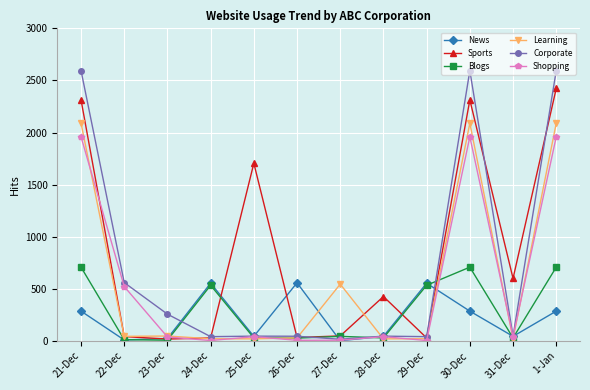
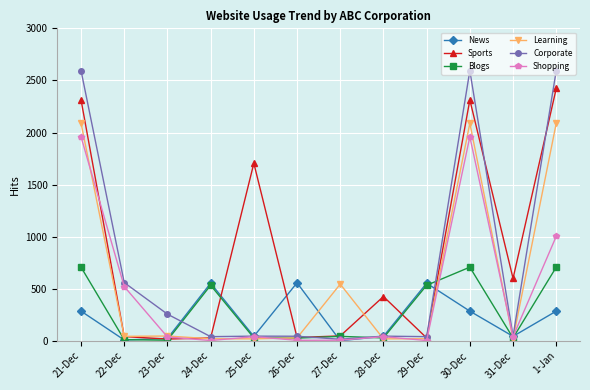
  {
    "News": {
      "21-Dec": 290,
      "26-Dec": 560,
      "30-Dec": 290,
      "1-Jan": 290
    },
    "Sports": {
      "21-Dec": 2310,
      "25-Dec": 1710,
      "28-Dec": 430,
      "30-Dec": 2310,
      "31-Dec": 600,
      "1-Jan": 2420
    },
    "Blogs": {
      "21-Dec": 710,
      "30-Dec": 710,
      "1-Jan": 710
    },
    "Learning": {
      "21-Dec": 2090,
      "27-Dec": 550,
      "30-Dec": 2090,
      "1-Jan": 2090
    },
    "Corporate": {
      "21-Dec": 2590,
      "22-Dec": 560,
      "23-Dec": 260
    },
    "Shopping": {
      "21-Dec": 1960,
      "22-Dec": 520,
      "30-Dec": 1960,
-     "1-Jan": 1960
+     "1-Jan": 1000
    }
  }
